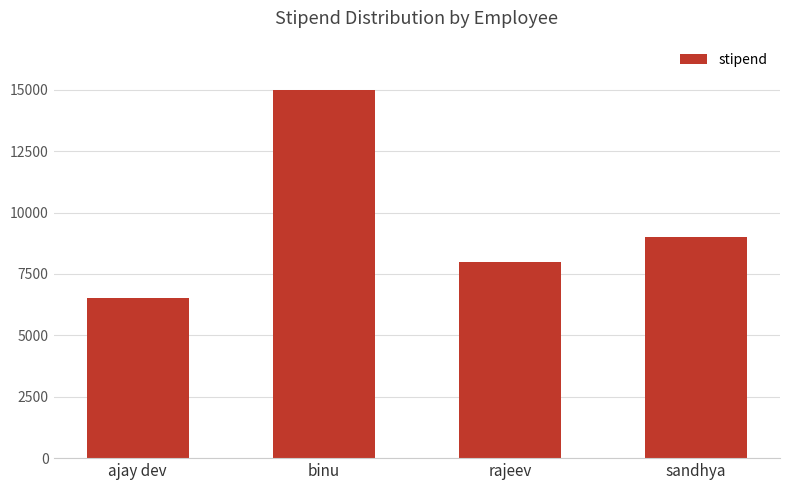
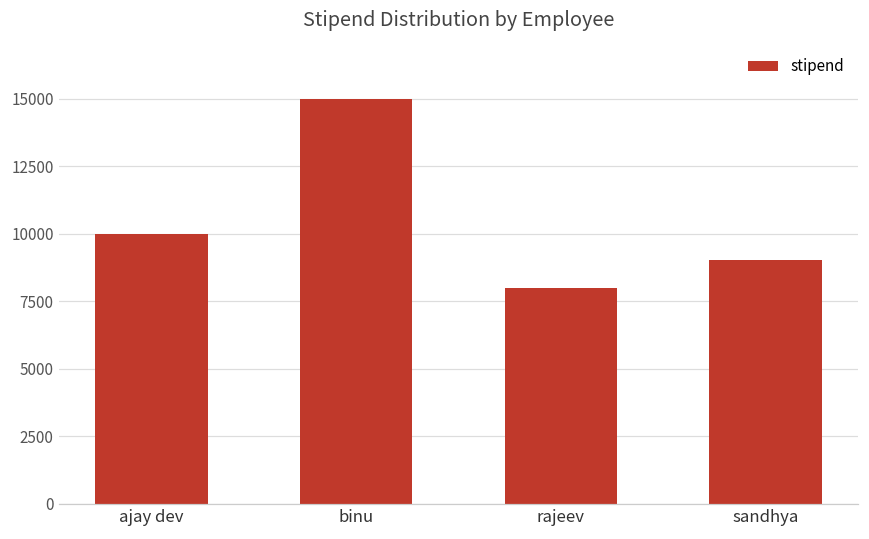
  {
-   "ajay dev": 6500,
+   "ajay dev": 10000,
    "binu": 15000,
    "rajeev": 8000,
    "sandhya": 9000
  }
